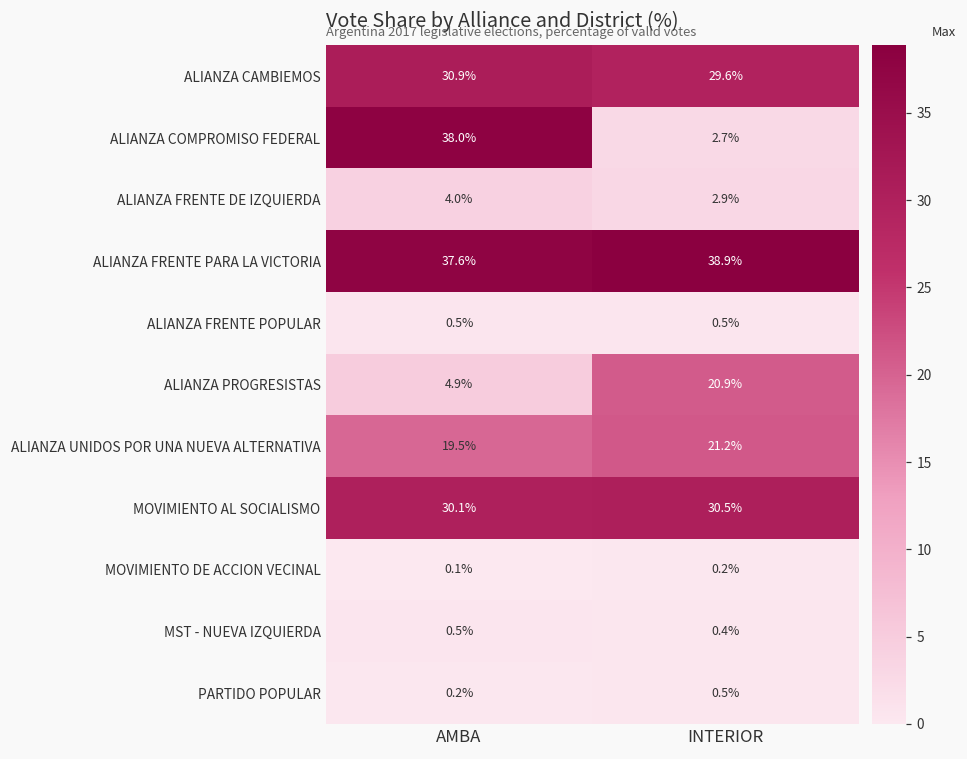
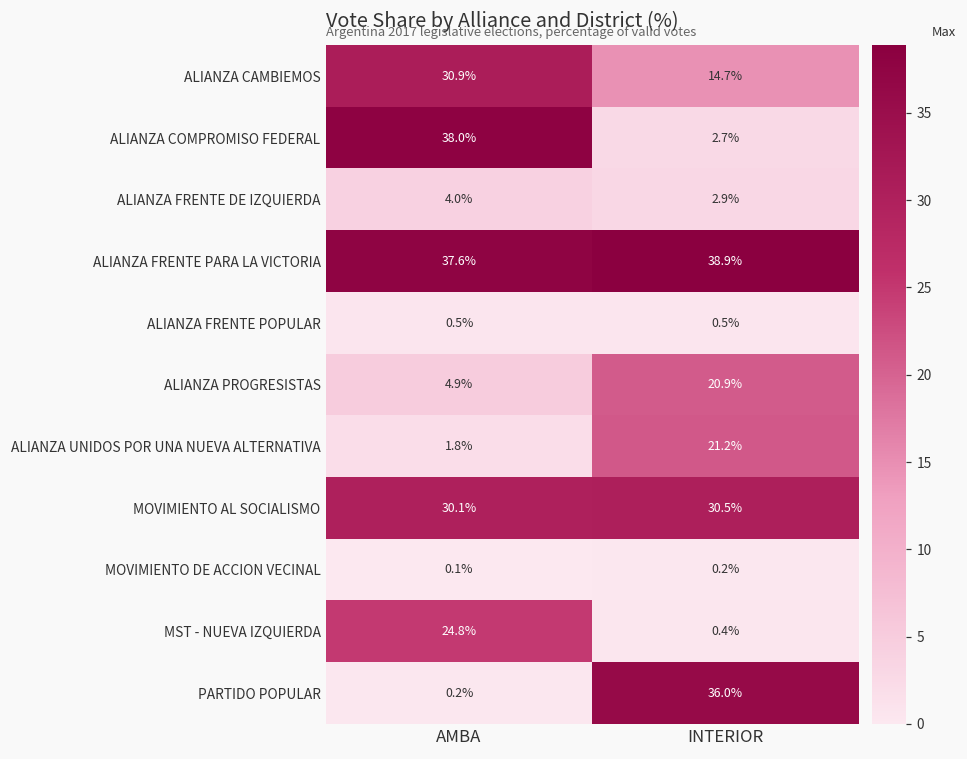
  {
    "ALIANZA CAMBIEMOS": {
      "AMBA": "30.9%",
-     "INTERIOR": "29.6%"
+     "INTERIOR": "14.7%"
    },
    "ALIANZA COMPROMISO FEDERAL": {
      "AMBA": "38.0%",
      "INTERIOR": "2.7%"
    },
    "ALIANZA FRENTE DE IZQUIERDA": {
      "AMBA": "4.0%",
      "INTERIOR": "2.9%"
    },
    "ALIANZA FRENTE PARA LA VICTORIA": {
      "AMBA": "37.6%",
      "INTERIOR": "38.9%"
    },
    "ALIANZA FRENTE POPULAR": {
      "AMBA": "0.5%",
      "INTERIOR": "0.5%"
    },
    "ALIANZA PROGRESISTAS": {
      "AMBA": "4.9%",
      "INTERIOR": "20.9%"
    },
    "ALIANZA UNIDOS POR UNA NUEVA ALTERNATIVA": {
-     "AMBA": "19.5%",
+     "AMBA": "1.8%",
      "INTERIOR": "21.2%"
    },
    "MOVIMIENTO AL SOCIALISMO": {
      "AMBA": "30.1%",
      "INTERIOR": "30.5%"
    },
    "MOVIMIENTO DE ACCION VECINAL": {
      "AMBA": "0.1%",
      "INTERIOR": "0.2%"
    },
    "MST - NUEVA IZQUIERDA": {
-     "AMBA": "0.5%",
+     "AMBA": "24.8%",
      "INTERIOR": "0.4%"
    },
    "PARTIDO POPULAR": {
      "AMBA": "0.2%",
-     "INTERIOR": "0.5%"
+     "INTERIOR": "36.0%"
    }
  }
